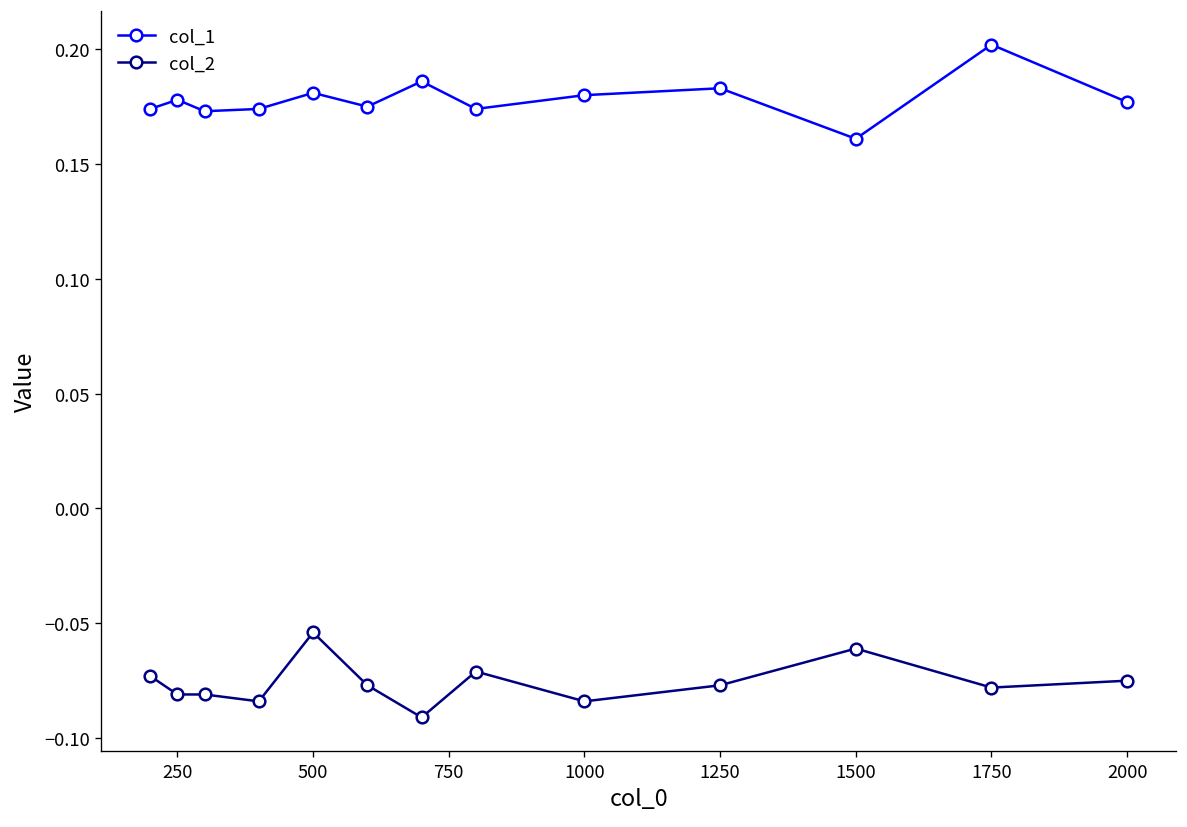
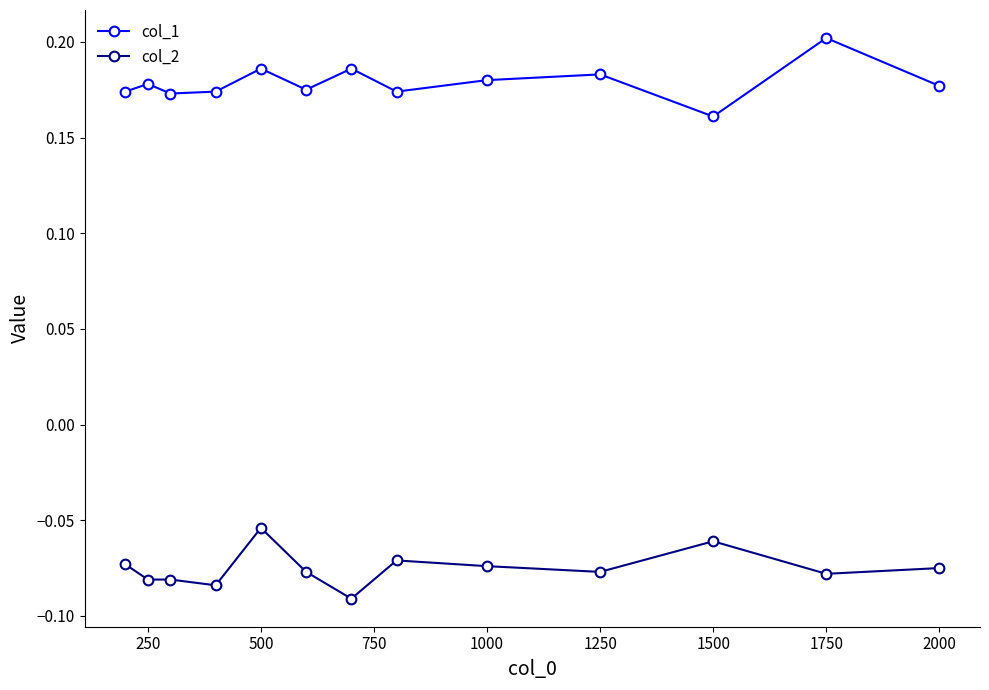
  {
    "col_1": {
      "250": 0.178,
-     "500": 0.181,
+     "500": 0.186,
      "1000": 0.180,
      "1250": 0.183,
      "1500": 0.161,
      "1750": 0.202,
      "2000": 0.177
    },
    "col_2": {
      "250": -0.081,
      "500": -0.054,
-     "1000": -0.084,
+     "1000": -0.074,
      "1250": -0.077,
      "1500": -0.061,
      "1750": -0.078,
      "2000": -0.075
    }
  }
